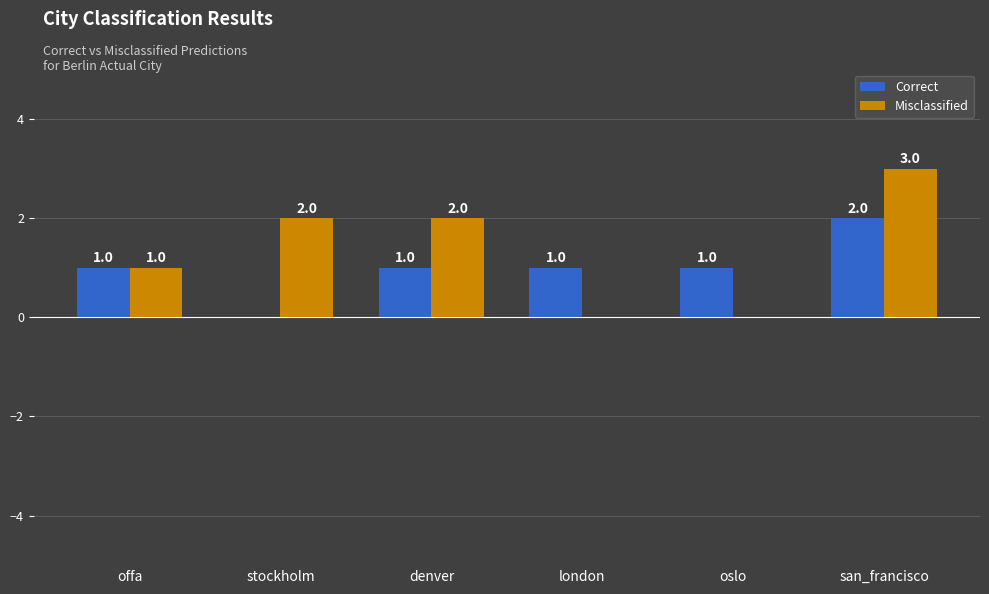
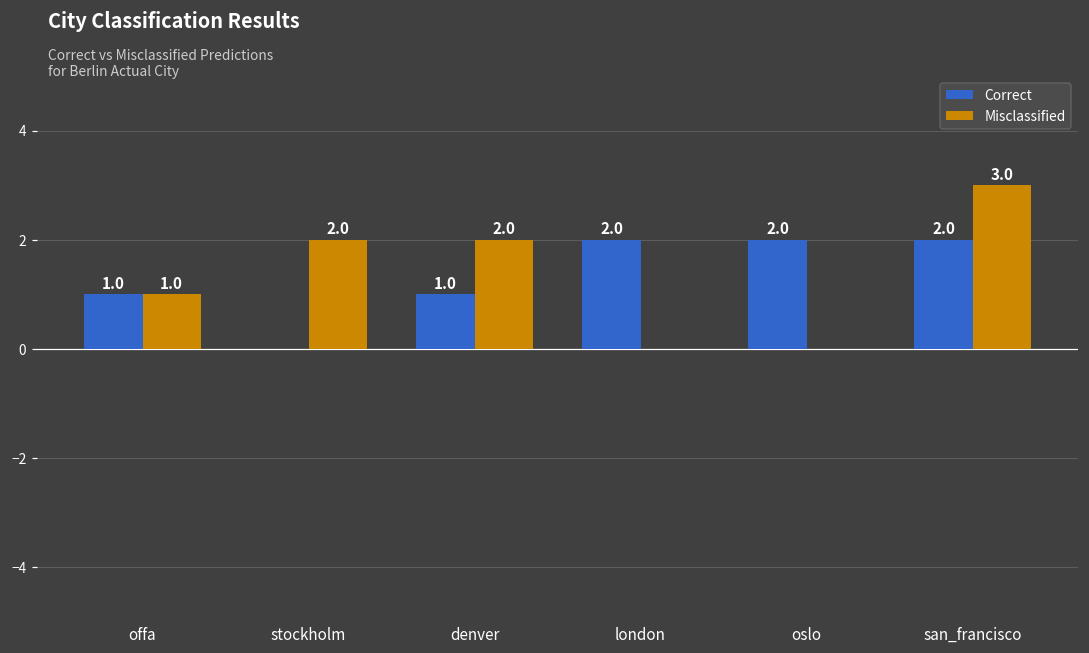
  {
    "Correct": {
      "offa": 1.0,
      "denver": 1.0,
-     "london": 1.0,
-     "oslo": 1.0,
+     "london": 2.0,
+     "oslo": 2.0,
      "san_francisco": 2.0
    },
    "Misclassified": {
      "offa": 1.0,
      "stockholm": 2.0,
      "denver": 2.0,
      "san_francisco": 3.0
    }
  }
